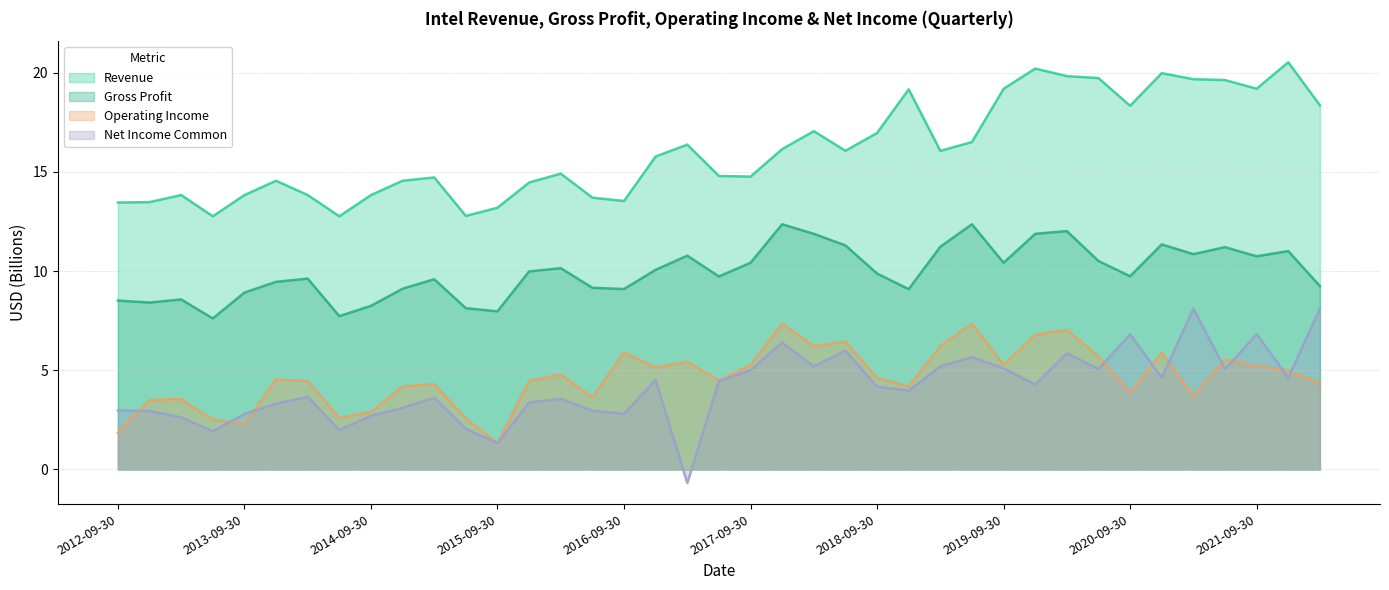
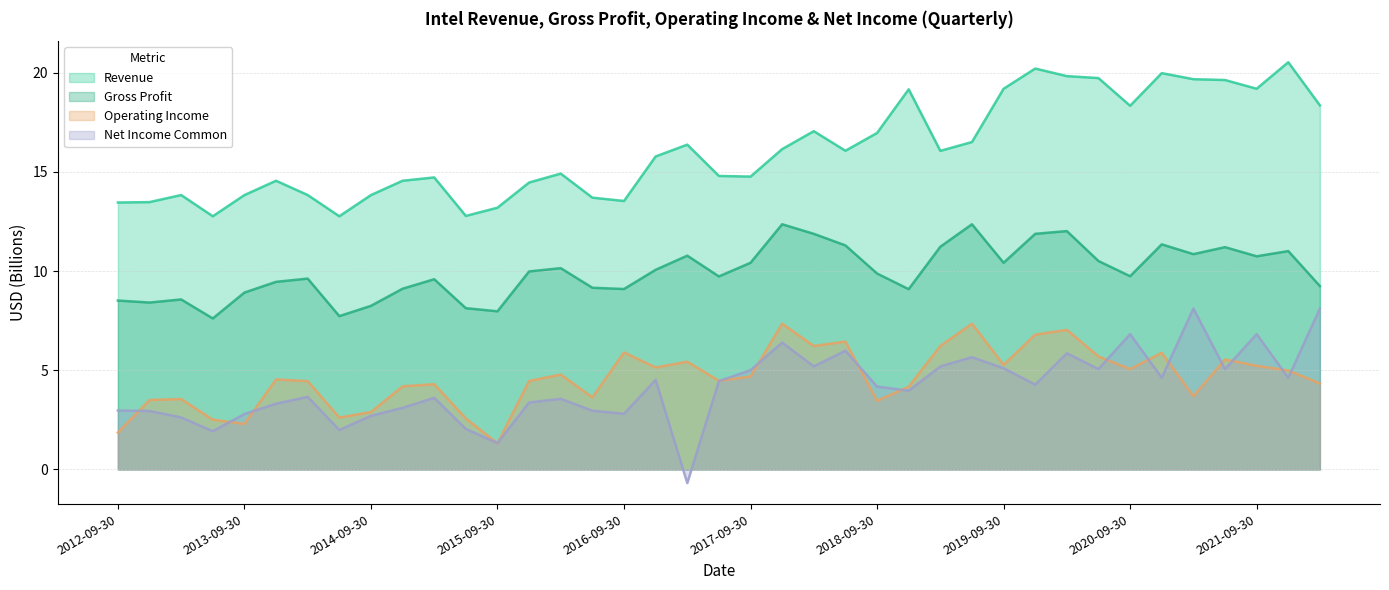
  {
    "Operating Income": {
      "2012-09-30": 1.9,
      "2013-09-30": 2.3,
      "2014-09-30": 2.9,
      "2016-09-30": 5.9,
-     "2017-09-30": 5.3,
-     "2018-09-30": 4.6,
+     "2017-09-30": 4.7,
+     "2018-09-30": 3.5,
      "2019-09-30": 5.3,
-     "2020-09-30": 3.9,
+     "2020-09-30": 5.1,
      "2021-09-30": 5.2
    }
  }
